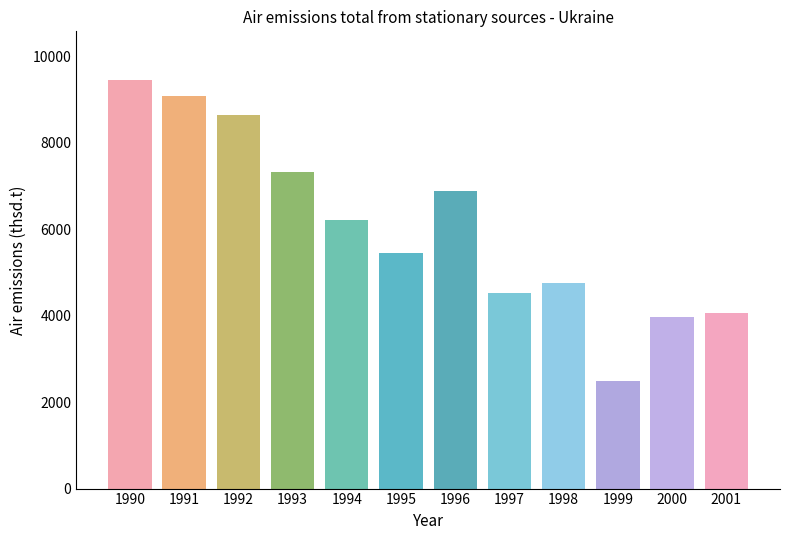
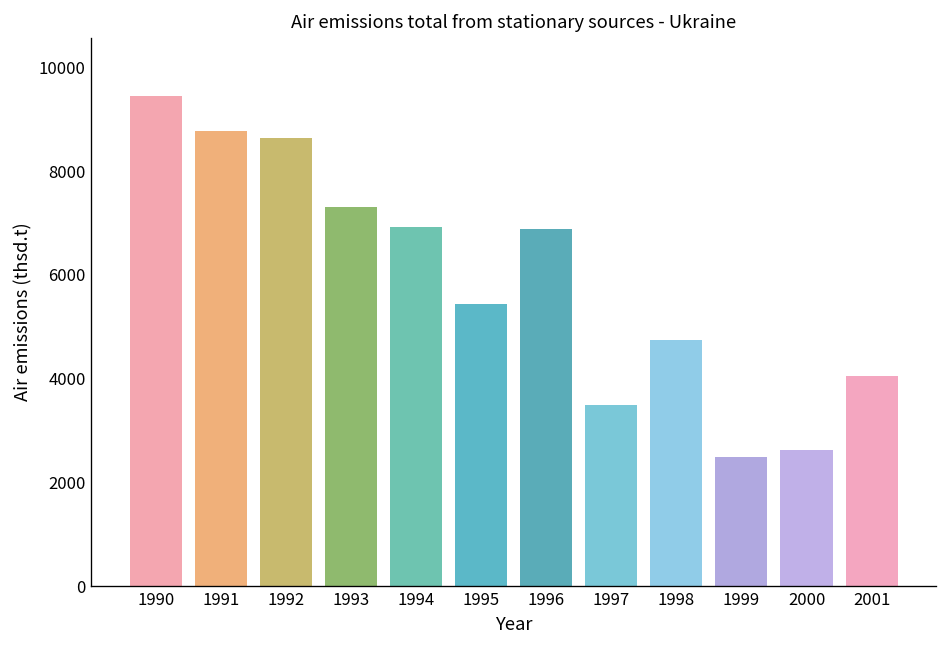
  {
    "1990": 9400,
-   "1991": 9100,
+   "1991": 8800,
    "1992": 8600,
    "1993": 7300,
-   "1994": 6200,
+   "1994": 6900,
    "1995": 5400,
    "1996": 6900,
-   "1997": 4500,
+   "1997": 3500,
    "1998": 4700,
    "1999": 2500,
-   "2000": 4000,
+   "2000": 2600,
    "2001": 4100
  }
